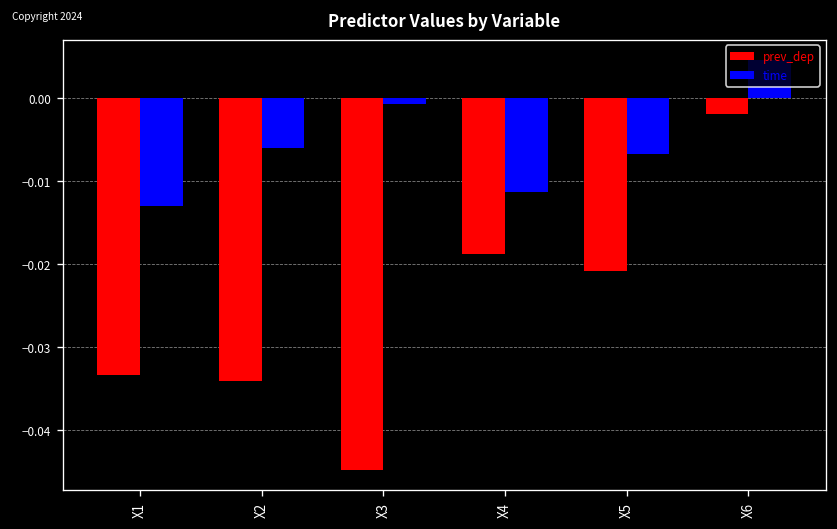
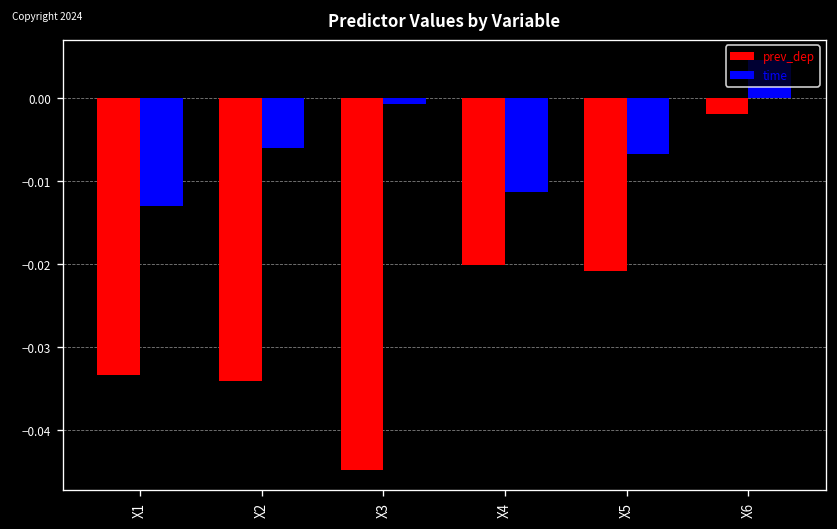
  {
    "prev_dep": {
      "X1": -0.033,
      "X2": -0.034,
      "X3": -0.045,
-     "X4": -0.019,
+     "X4": -0.020,
      "X5": -0.021,
      "X6": -0.002
    },
    "time": {
      "X1": -0.013,
      "X2": -0.006,
      "X3": -0.001,
      "X4": -0.011,
      "X5": -0.007
    }
  }
